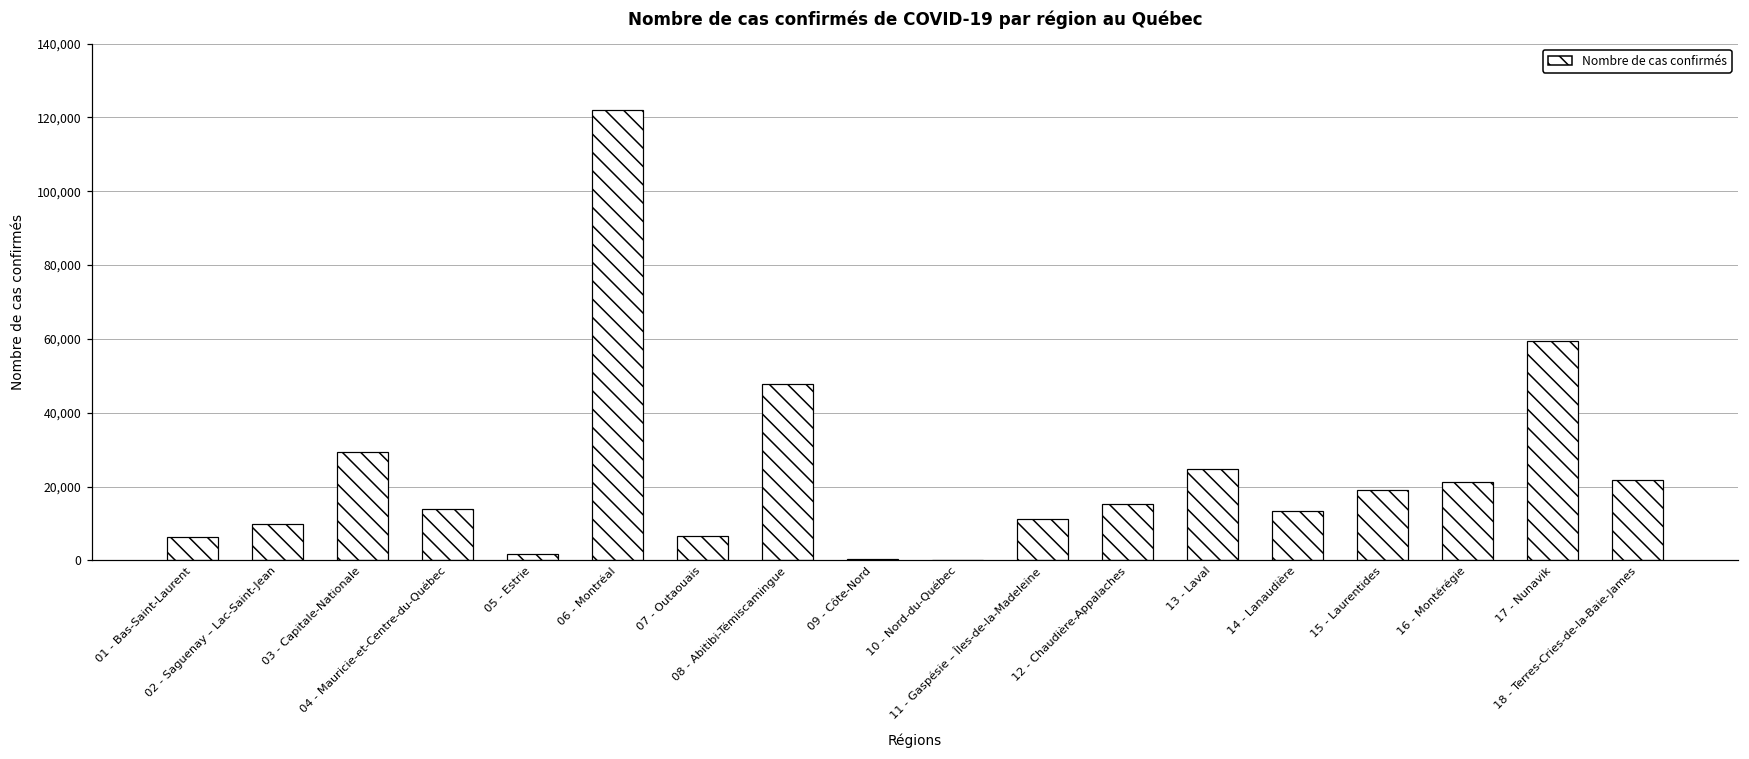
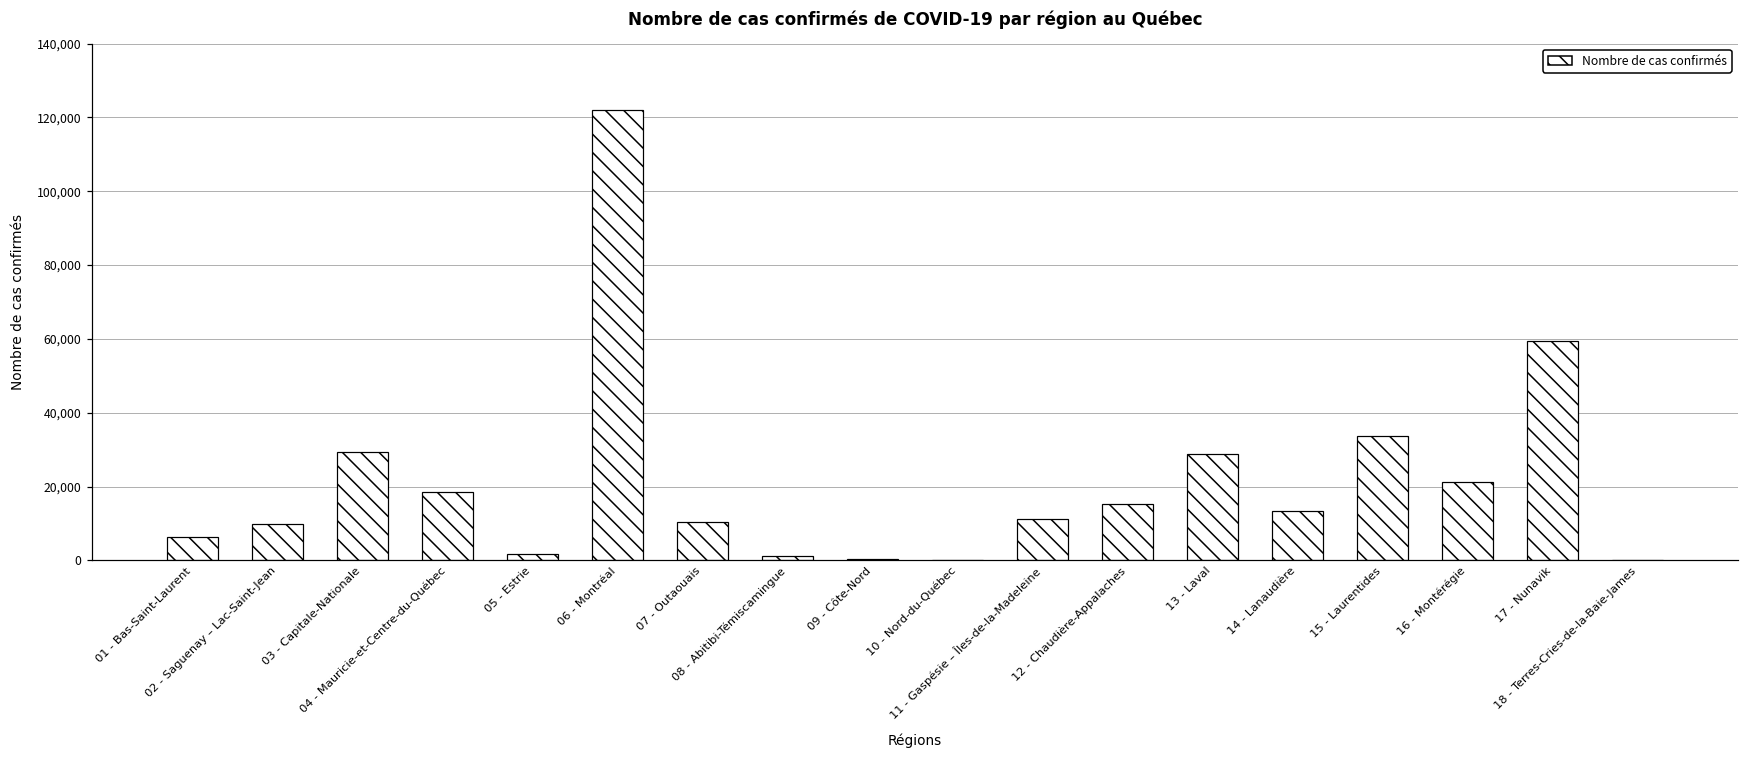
  {
    "01 - Bas-Saint-Laurent": "6,000",
    "02 - Saguenay – Lac-Saint-Jean": "10,000",
    "03 - Capitale-Nationale": "29,000",
-   "04 - Mauricie-et-Centre-du-Québec": "14,000",
+   "04 - Mauricie-et-Centre-du-Québec": "19,000",
    "05 - Estrie": "2,000",
    "06 - Montréal": "122,000",
-   "07 - Outaouais": "7,000",
-   "08 - Abitibi-Témiscamingue": "48,000",
+   "07 - Outaouais": "10,000",
+   "08 - Abitibi-Témiscamingue": "1,000",
    "11 - Gaspésie – Îles-de-la-Madeleine": "11,000",
    "12 - Chaudière-Appalaches": "15,000",
-   "13 - Laval": "25,000",
+   "13 - Laval": "29,000",
    "14 - Lanaudière": "13,000",
-   "15 - Laurentides": "19,000",
+   "15 - Laurentides": "34,000",
    "16 - Montérégie": "21,000",
    "17 - Nunavik": "59,000",
-   "18 - Terres-Cries-de-la-Baie-James": "22,000"
+   "18 - Terres-Cries-de-la-Baie-James": "0"
  }
